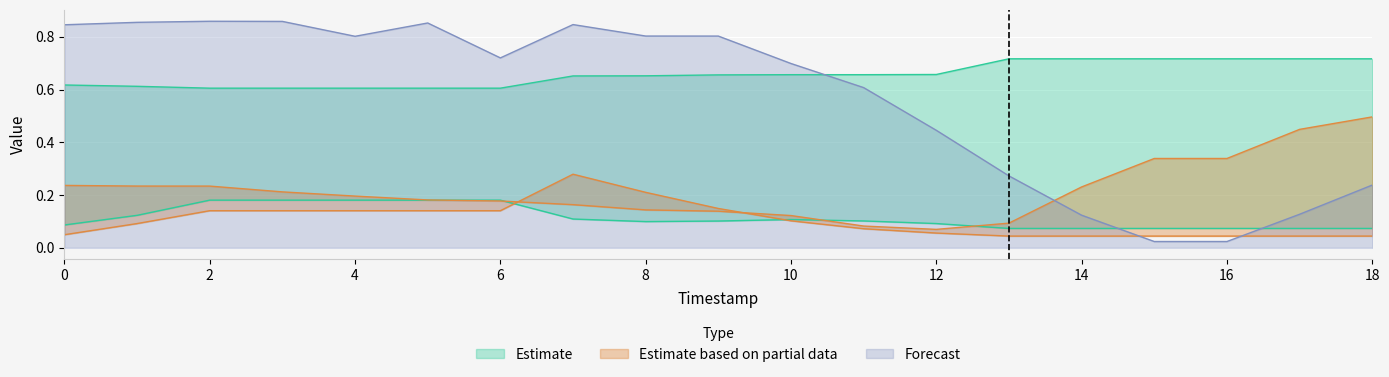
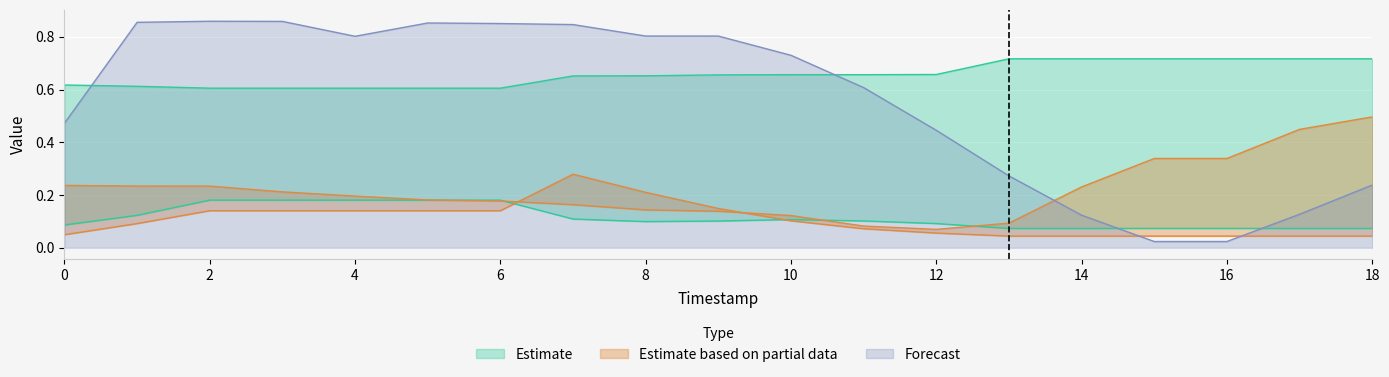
  {
    "Forecast": {
-     "0": 0.85,
+     "0": 0.47,
      "2": 0.86,
      "4": 0.80,
-     "6": 0.72,
+     "6": 0.85,
      "8": 0.80,
-     "10": 0.70,
+     "10": 0.73,
      "12": 0.45,
      "14": 0.12,
      "16": 0.02,
      "18": 0.24
    }
  }
